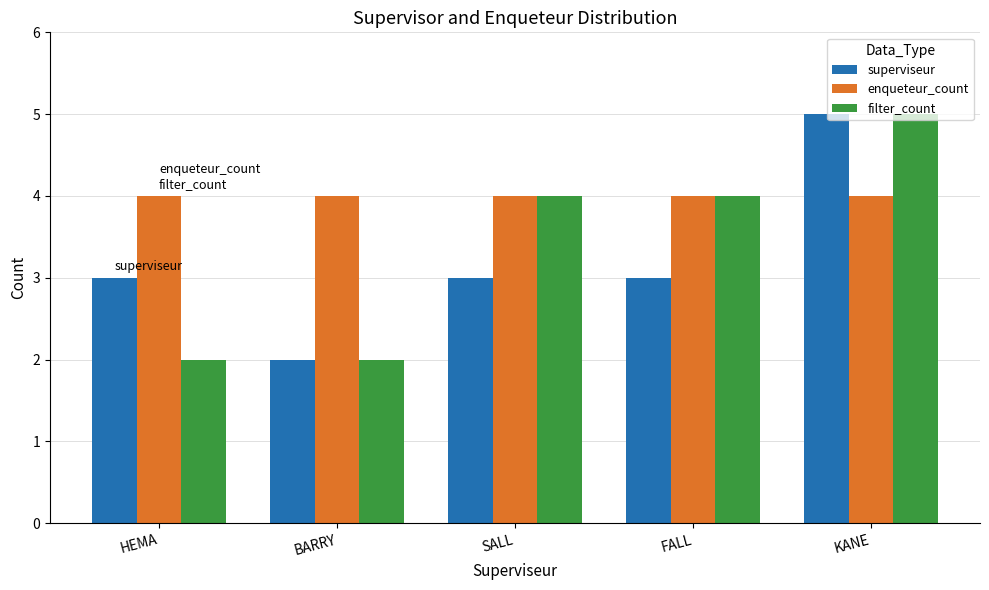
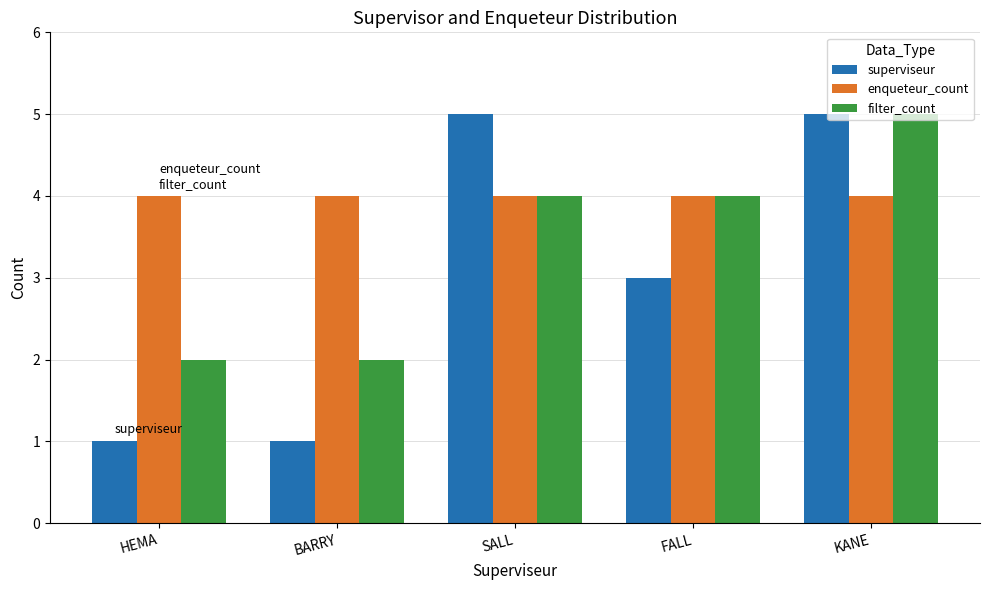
  {
    "superviseur": {
-     "HEMA": 3,
-     "BARRY": 2,
-     "SALL": 3,
+     "HEMA": 1,
+     "BARRY": 1,
+     "SALL": 5,
      "FALL": 3,
      "KANE": 5
    },
    "enqueteur_count": {
      "HEMA": 4,
      "BARRY": 4,
      "SALL": 4,
      "FALL": 4,
      "KANE": 4
    },
    "filter_count": {
      "HEMA": 2,
      "BARRY": 2,
      "SALL": 4,
      "FALL": 4
    }
  }
